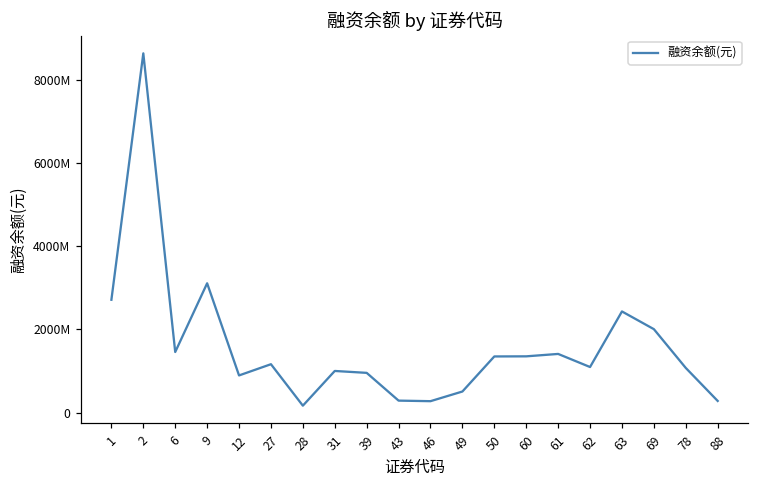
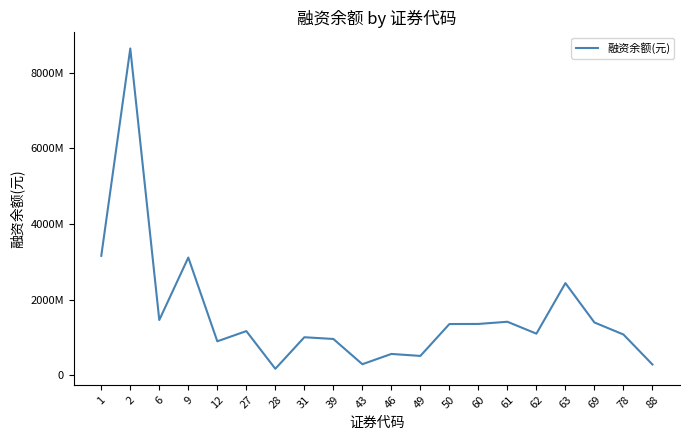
  {
-   "1": 2700000000,
+   "1": 3200000000,
    "2": 8600000000,
    "6": 1500000000,
    "9": 3100000000,
    "12": 900000000,
    "27": 1200000000,
    "28": 200000000,
    "31": 1000000000,
    "39": 1000000000,
    "43": 300000000,
-   "46": 300000000,
+   "46": 600000000,
    "49": 500000000,
    "50": 1400000000,
    "60": 1400000000,
    "61": 1400000000,
    "62": 1100000000,
    "63": 2400000000,
-   "69": 2000000000,
+   "69": 1400000000,
    "78": 1100000000,
    "88": 300000000
  }
